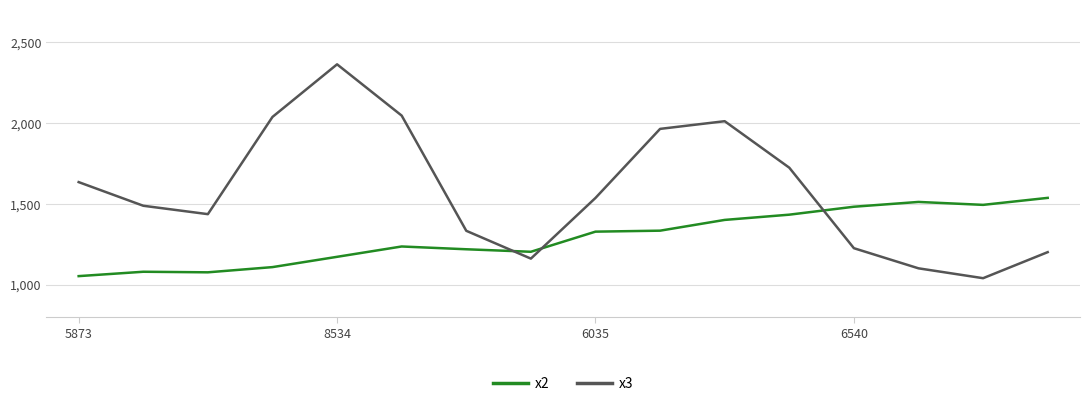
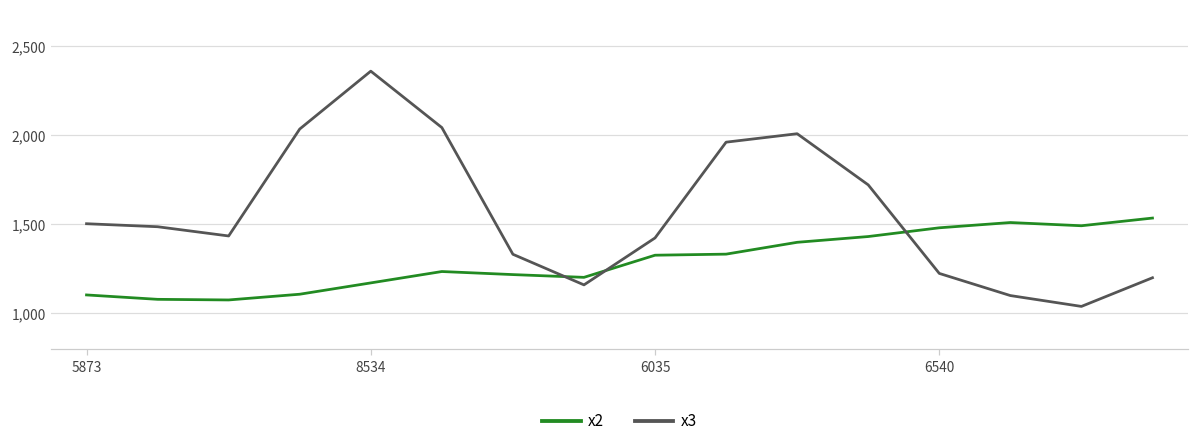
  {
    "x2": {
-     "5873": "1,050",
+     "5873": "1,100",
      "8534": "1,170",
      "6035": "1,330",
      "6540": "1,480"
    },
    "x3": {
-     "5873": "1,630",
+     "5873": "1,500",
      "8534": "2,360",
-     "6035": "1,540",
+     "6035": "1,420",
      "6540": "1,220"
    }
  }
